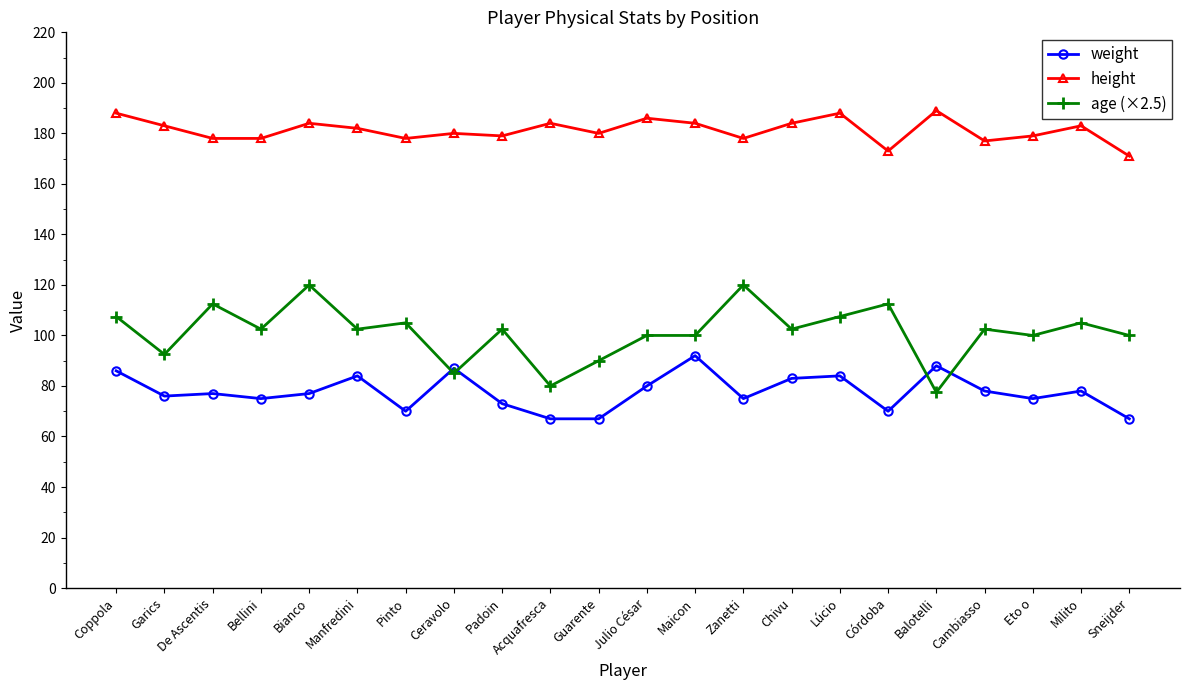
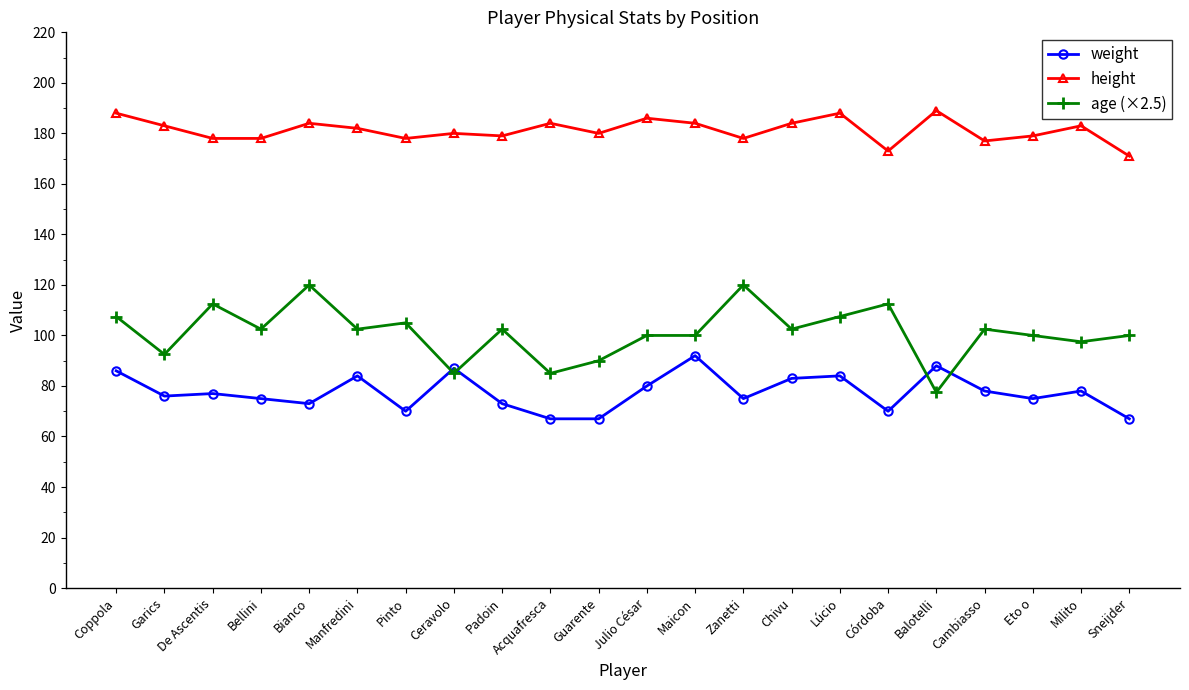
  {
    "weight": {
      "Coppola": 86,
      "Garics": 76,
      "De Ascentis": 77,
      "Bellini": 75,
-     "Bianco": 77,
+     "Bianco": 73,
      "Manfredini": 84,
      "Pinto": 70,
      "Ceravolo": 87,
      "Padoin": 73,
      "Acquafresca": 67,
      "Guarente": 67,
      "Julio César": 80,
      "Maicon": 92,
      "Zanetti": 75,
      "Chivu": 83,
      "Lúcio": 84,
      "Córdoba": 70,
      "Balotelli": 88,
      "Cambiasso": 78,
      "Eto o": 75,
      "Milito": 78,
      "Sneijder": 67
    },
    "height": {
      "Coppola": 188,
      "Garics": 183,
      "De Ascentis": 178,
      "Bellini": 178,
      "Bianco": 184,
      "Manfredini": 182,
      "Pinto": 178,
      "Ceravolo": 180,
      "Padoin": 179,
      "Acquafresca": 184,
      "Guarente": 180,
      "Julio César": 186,
      "Maicon": 184,
      "Zanetti": 178,
      "Chivu": 184,
      "Lúcio": 188,
      "Córdoba": 173,
      "Balotelli": 189,
      "Cambiasso": 177,
      "Eto o": 179,
      "Milito": 183,
      "Sneijder": 171
    },
    "age (×2.5)": {
      "Coppola": 108,
      "Garics": 93,
      "De Ascentis": 113,
      "Bellini": 103,
      "Bianco": 120,
      "Manfredini": 103,
      "Pinto": 105,
      "Ceravolo": 85,
      "Padoin": 103,
-     "Acquafresca": 80,
+     "Acquafresca": 85,
      "Guarente": 90,
      "Julio César": 100,
      "Maicon": 100,
      "Zanetti": 120,
      "Chivu": 103,
      "Lúcio": 108,
      "Córdoba": 113,
      "Balotelli": 78,
      "Cambiasso": 103,
      "Eto o": 100,
-     "Milito": 105,
+     "Milito": 98,
      "Sneijder": 100
    }
  }
